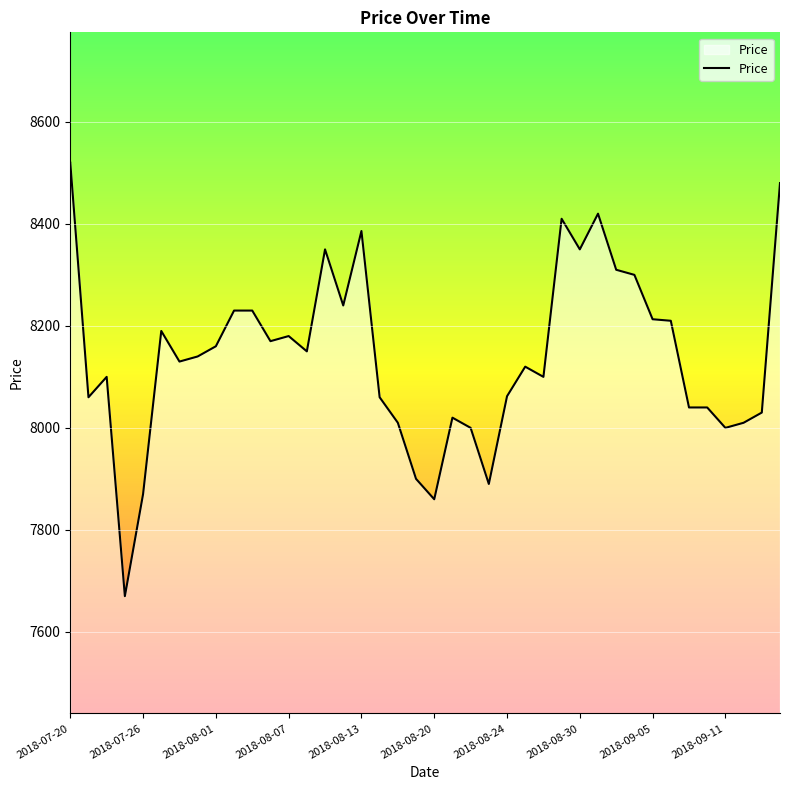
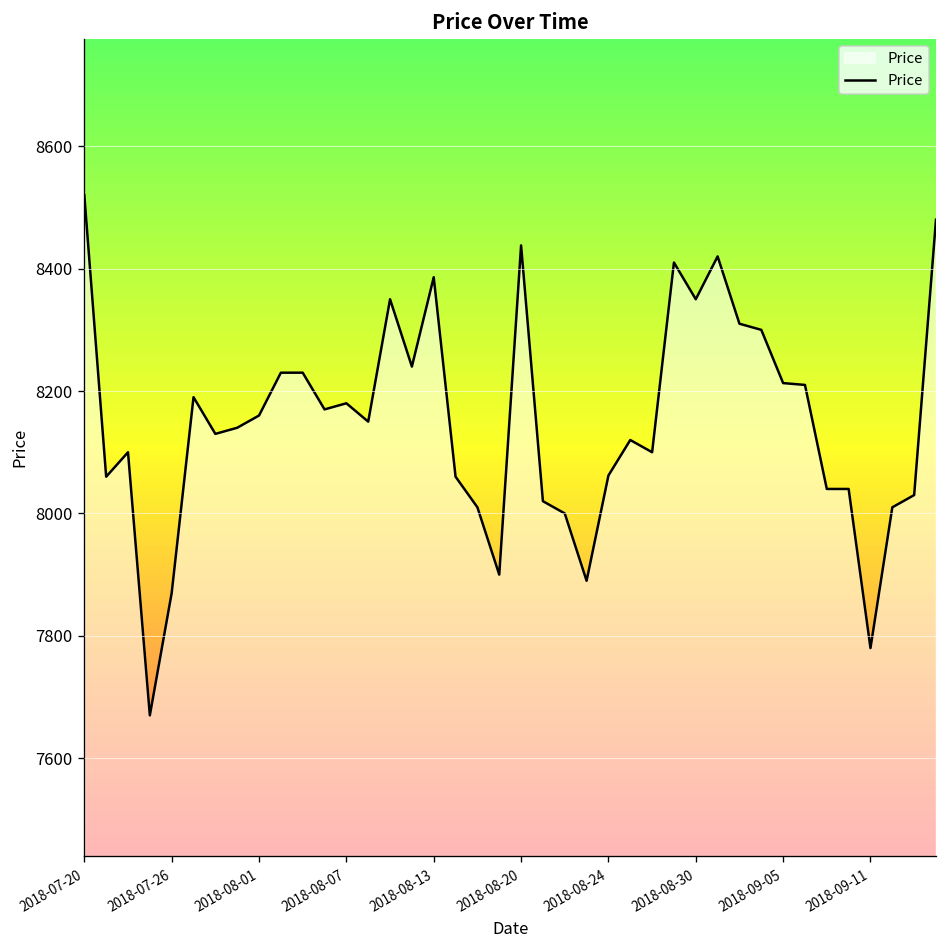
  {
    "2018-07-20": 8520,
    "2018-07-26": 7870,
    "2018-08-01": 8160,
    "2018-08-07": 8180,
    "2018-08-13": 8390,
-   "2018-08-20": 7860,
+   "2018-08-20": 8440,
    "2018-08-24": 8060,
    "2018-08-30": 8350,
    "2018-09-05": 8210,
-   "2018-09-11": 8000
+   "2018-09-11": 7780
  }
